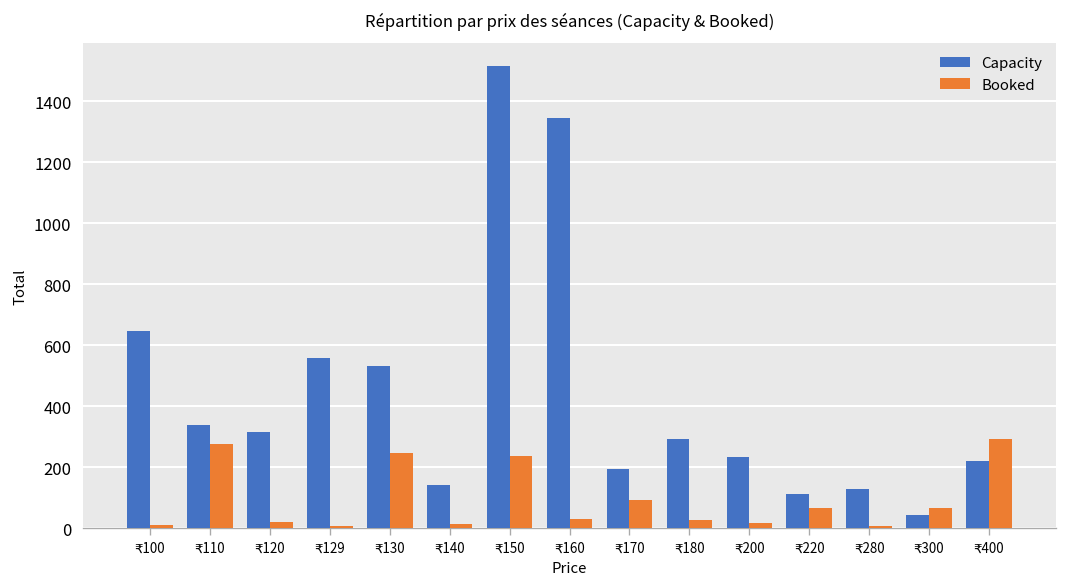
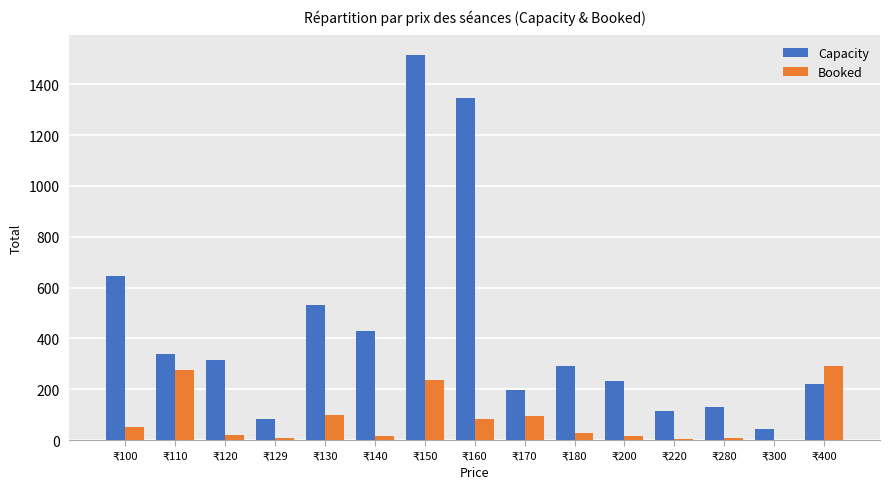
  {
    "Capacity": {
      "₹100": 650,
      "₹110": 340,
      "₹120": 310,
-     "₹129": 560,
+     "₹129": 80,
      "₹130": 530,
-     "₹140": 140,
+     "₹140": 430,
      "₹150": 1520,
      "₹160": 1340,
      "₹170": 200,
      "₹180": 290,
      "₹200": 230,
      "₹220": 110,
      "₹280": 130,
      "₹300": 40,
      "₹400": 220
    },
    "Booked": {
-     "₹100": 10,
+     "₹100": 50,
      "₹110": 280,
      "₹120": 20,
-     "₹130": 250,
+     "₹130": 100,
      "₹140": 10,
      "₹150": 240,
-     "₹160": 30,
+     "₹160": 80,
      "₹170": 90,
      "₹180": 30,
      "₹200": 20,
-     "₹220": 70,
-     "₹300": 70,
+     "₹220": 0,
+     "₹300": 0,
      "₹400": 290
    }
  }
